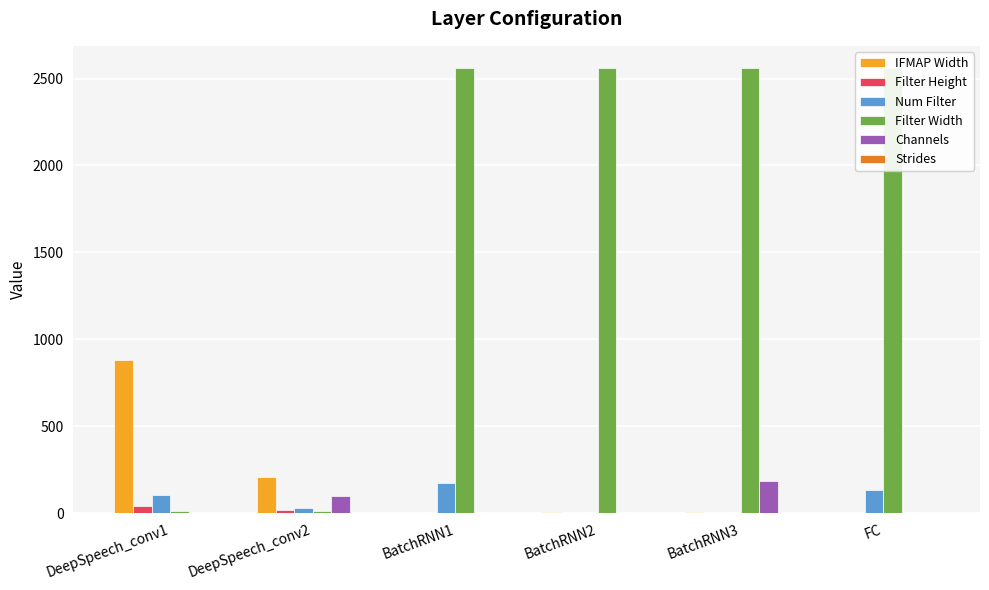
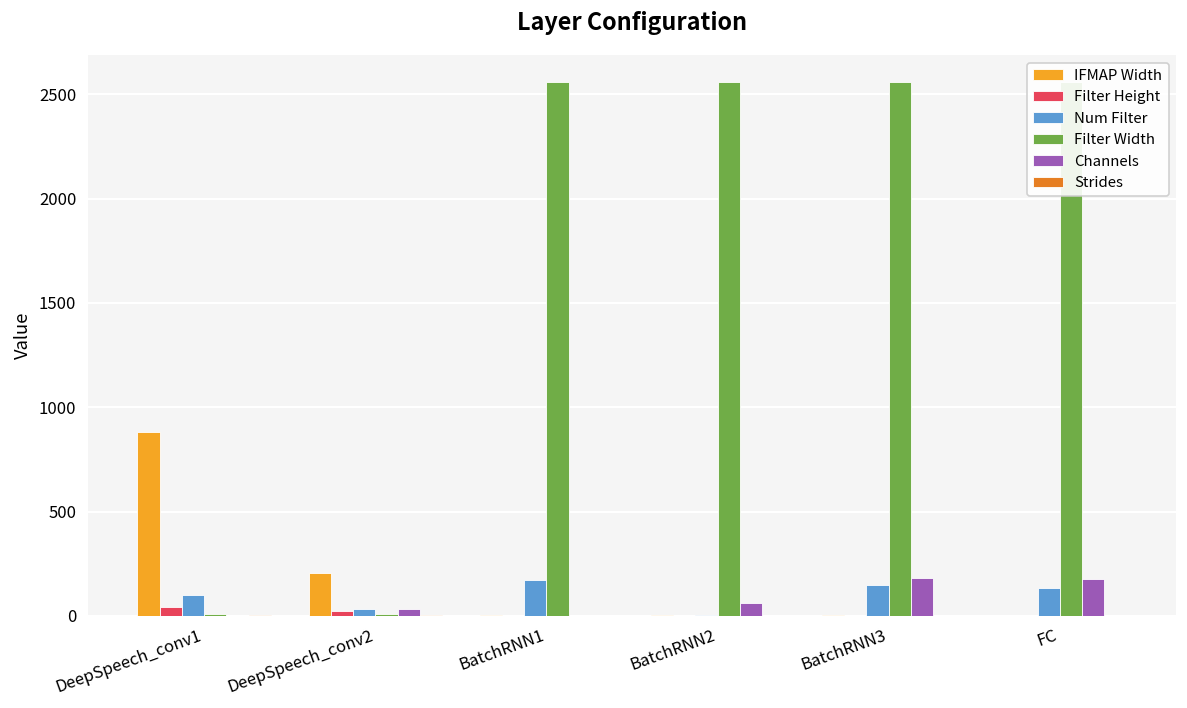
  {
    "Filter Height": {
      "DeepSpeech_conv1": 40,
      "DeepSpeech_conv2": 20
    },
    "Num Filter": {
      "DeepSpeech_conv1": 100,
      "DeepSpeech_conv2": 30,
      "BatchRNN1": 170,
-     "BatchRNN3": 0,
+     "BatchRNN3": 150,
      "FC": 130
    },
    "Filter Width": {
      "BatchRNN1": 2560,
      "BatchRNN2": 2560,
      "BatchRNN3": 2560
    },
    "Channels": {
-     "DeepSpeech_conv2": 100,
-     "BatchRNN2": 0,
+     "DeepSpeech_conv2": 30,
+     "BatchRNN2": 60,
      "BatchRNN3": 180,
-     "FC": 0
+     "FC": 180
    }
  }
